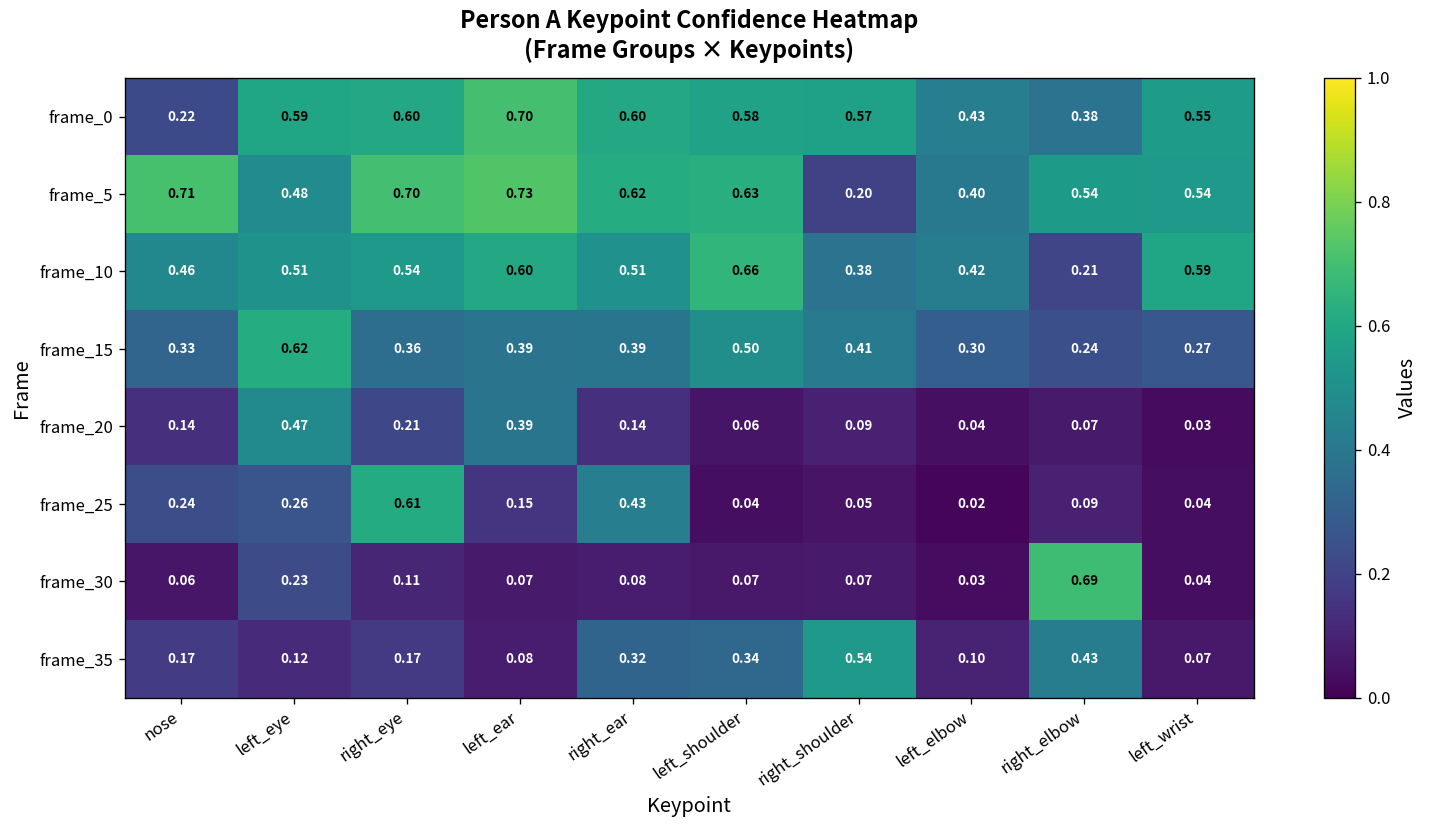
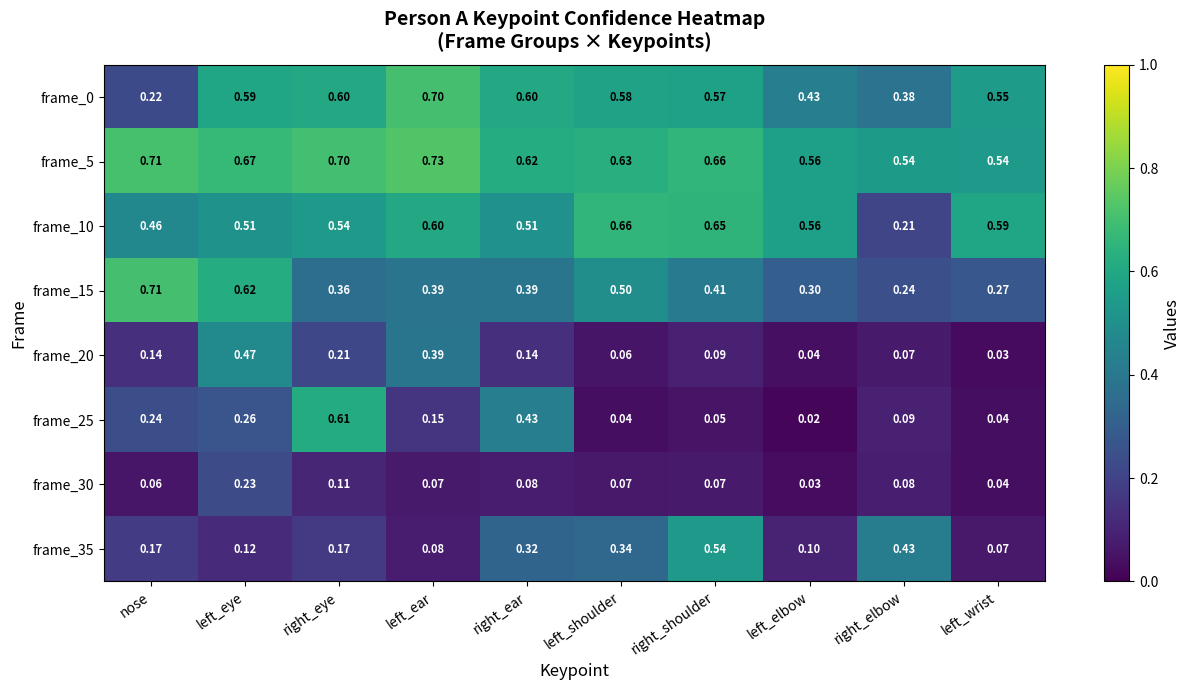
  {
    "frame_0": {
      "nose": 0.22,
      "left_eye": 0.59,
      "right_eye": 0.60,
      "left_ear": 0.70,
      "right_ear": 0.60,
      "left_shoulder": 0.58,
      "right_shoulder": 0.57,
      "left_elbow": 0.43,
      "right_elbow": 0.38,
      "left_wrist": 0.55
    },
    "frame_5": {
      "nose": 0.71,
-     "left_eye": 0.48,
+     "left_eye": 0.67,
      "right_eye": 0.70,
      "left_ear": 0.73,
      "right_ear": 0.62,
      "left_shoulder": 0.63,
-     "right_shoulder": 0.20,
-     "left_elbow": 0.40,
+     "right_shoulder": 0.66,
+     "left_elbow": 0.56,
      "right_elbow": 0.54,
      "left_wrist": 0.54
    },
    "frame_10": {
      "nose": 0.46,
      "left_eye": 0.51,
      "right_eye": 0.54,
      "left_ear": 0.60,
      "right_ear": 0.51,
      "left_shoulder": 0.66,
-     "right_shoulder": 0.38,
-     "left_elbow": 0.42,
+     "right_shoulder": 0.65,
+     "left_elbow": 0.56,
      "right_elbow": 0.21,
      "left_wrist": 0.59
    },
    "frame_15": {
-     "nose": 0.33,
+     "nose": 0.71,
      "left_eye": 0.62,
      "right_eye": 0.36,
      "left_ear": 0.39,
      "right_ear": 0.39,
      "left_shoulder": 0.50,
      "right_shoulder": 0.41,
      "left_elbow": 0.30,
      "right_elbow": 0.24,
      "left_wrist": 0.27
    },
    "frame_20": {
      "nose": 0.14,
      "left_eye": 0.47,
      "right_eye": 0.21,
      "left_ear": 0.39,
      "right_ear": 0.14,
      "left_shoulder": 0.06,
      "right_shoulder": 0.09,
      "left_elbow": 0.04,
      "right_elbow": 0.07,
      "left_wrist": 0.03
    },
    "frame_25": {
      "nose": 0.24,
      "left_eye": 0.26,
      "right_eye": 0.61,
      "left_ear": 0.15,
      "right_ear": 0.43,
      "left_shoulder": 0.04,
      "right_shoulder": 0.05,
      "left_elbow": 0.02,
      "right_elbow": 0.09,
      "left_wrist": 0.04
    },
    "frame_30": {
      "nose": 0.06,
      "left_eye": 0.23,
      "right_eye": 0.11,
      "left_ear": 0.07,
      "right_ear": 0.08,
      "left_shoulder": 0.07,
      "right_shoulder": 0.07,
      "left_elbow": 0.03,
-     "right_elbow": 0.69,
+     "right_elbow": 0.08,
      "left_wrist": 0.04
    },
    "frame_35": {
      "nose": 0.17,
      "left_eye": 0.12,
      "right_eye": 0.17,
      "left_ear": 0.08,
      "right_ear": 0.32,
      "left_shoulder": 0.34,
      "right_shoulder": 0.54,
      "left_elbow": 0.10,
      "right_elbow": 0.43,
      "left_wrist": 0.07
    }
  }
